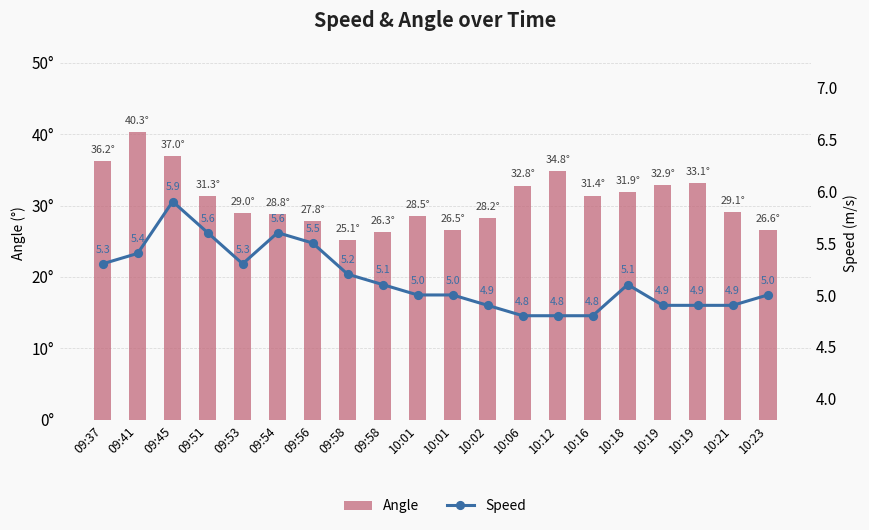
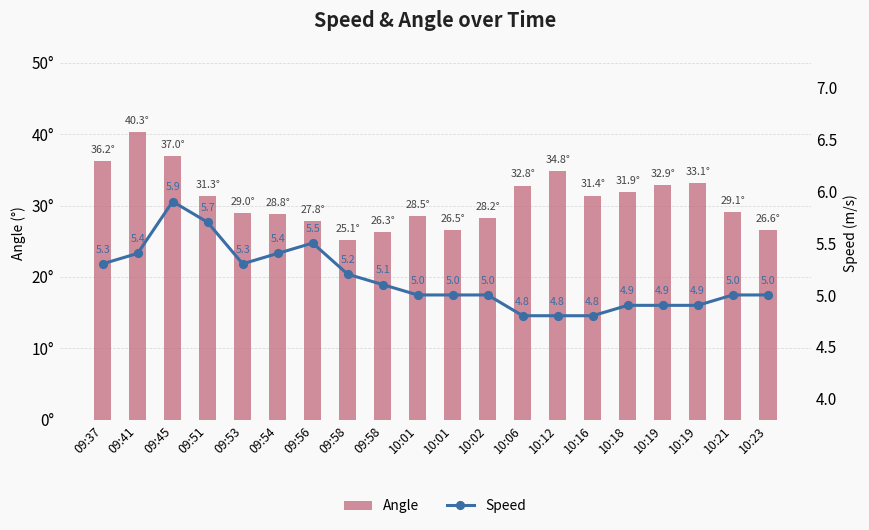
  {
    "Angle": {
      "09:37": "36.2°",
      "09:41": "40.3°",
      "09:45": "37.0°",
      "09:51": "31.3°",
      "09:53": "29.0°",
      "09:54": "28.8°",
      "09:56": "27.8°",
      "10:02": "28.2°",
      "10:06": "32.8°",
      "10:12": "34.8°",
      "10:16": "31.4°",
      "10:18": "31.9°",
      "10:21": "29.1°",
      "10:23": "26.6°"
    },
    "Speed": {
      "09:37": "5.3",
      "09:41": "5.4",
      "09:45": "5.9",
-     "09:51": "5.6",
+     "09:51": "5.7",
      "09:53": "5.3",
-     "09:54": "5.6",
+     "09:54": "5.4",
      "09:56": "5.5",
-     "10:02": "4.9",
+     "10:02": "5.0",
      "10:06": "4.8",
      "10:12": "4.8",
      "10:16": "4.8",
-     "10:18": "5.1",
-     "10:21": "4.9",
+     "10:18": "4.9",
+     "10:21": "5.0",
      "10:23": "5.0"
    }
  }
